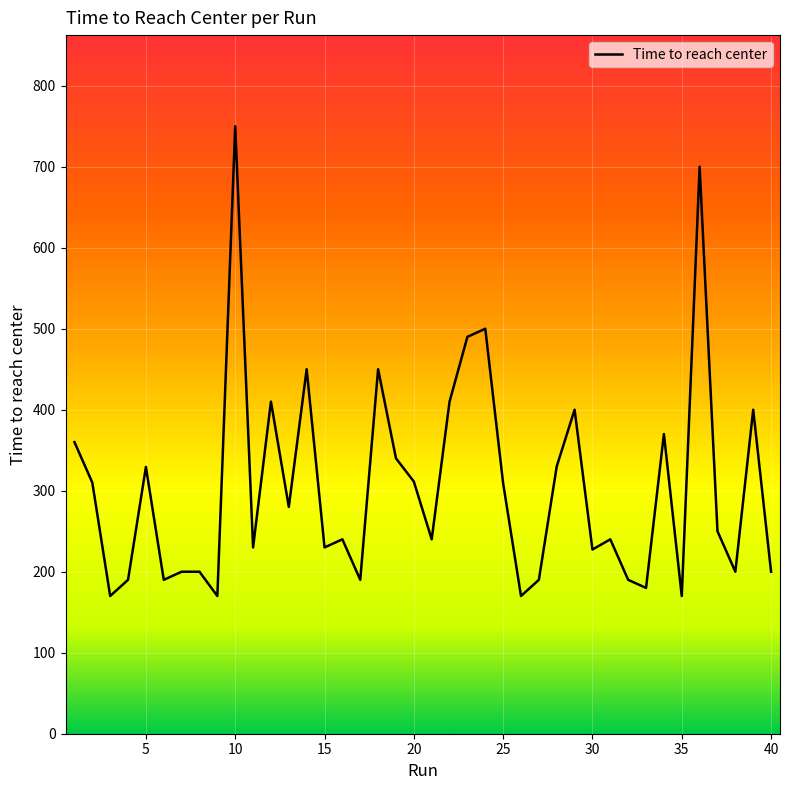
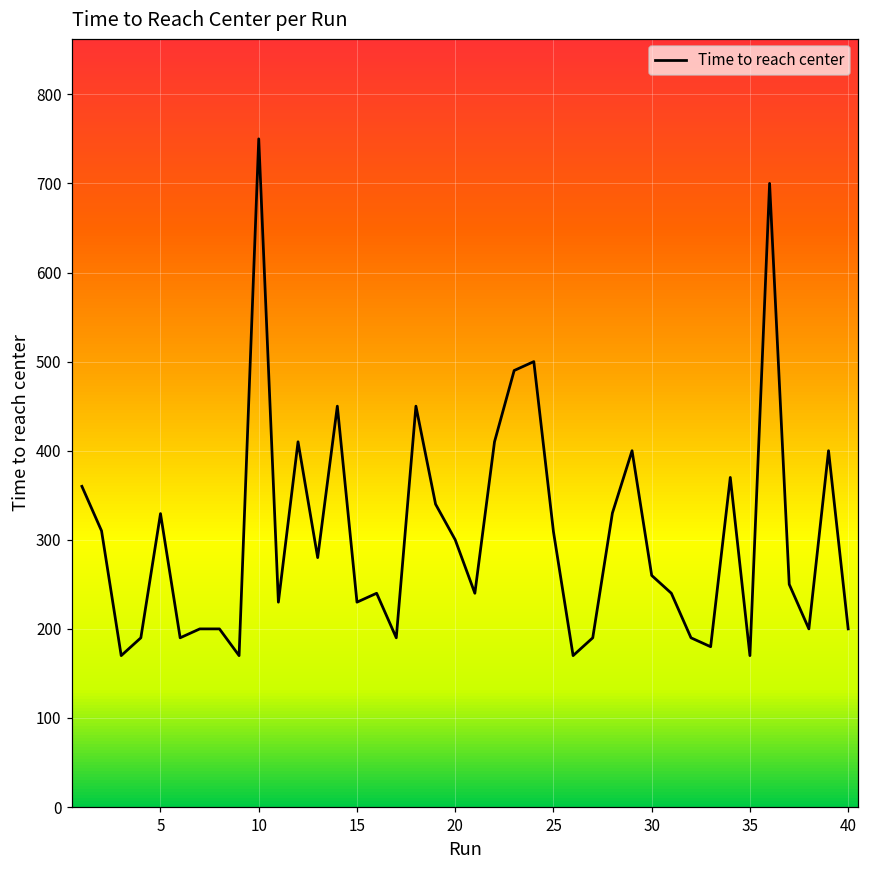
  {
    "5": 330,
    "10": 750,
    "15": 230,
-   "20": 310,
+   "20": 300,
    "25": 310,
-   "30": 230,
+   "30": 260,
    "35": 170,
    "40": 200
  }
